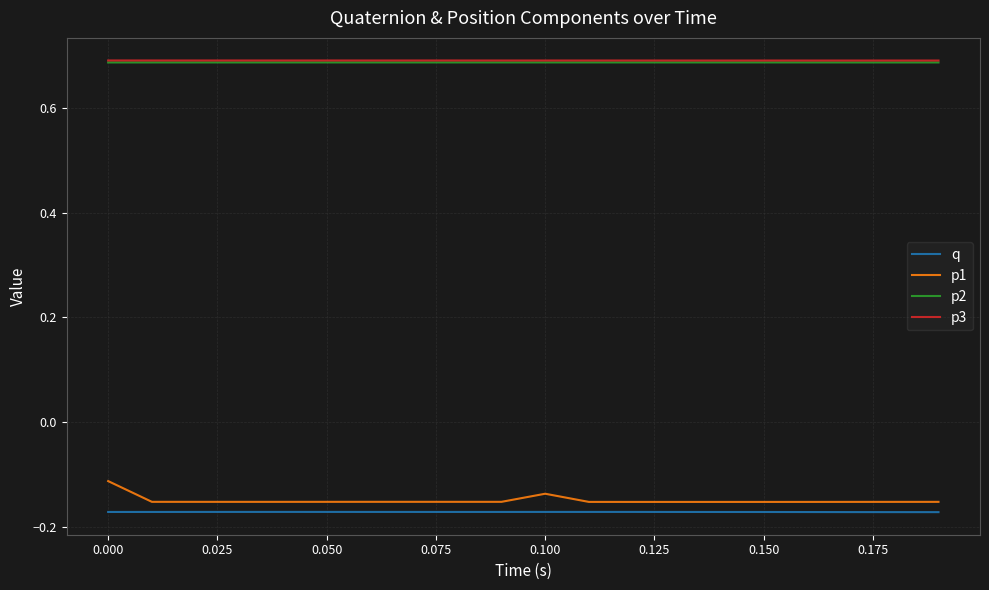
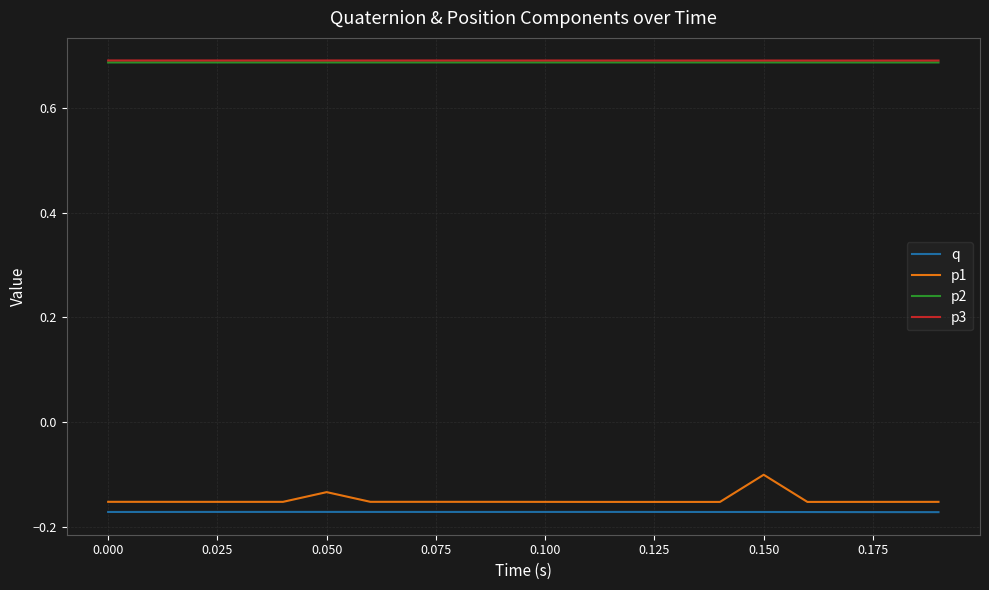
  {
    "q": {
      "0.000": -0.17,
      "0.050": -0.17,
      "0.100": -0.17,
      "0.150": -0.17
    },
    "p1": {
-     "0.000": -0.11,
-     "0.050": -0.15,
-     "0.100": -0.14,
-     "0.150": -0.15
+     "0.000": -0.15,
+     "0.050": -0.13,
+     "0.100": -0.15,
+     "0.150": -0.10
    }
  }
